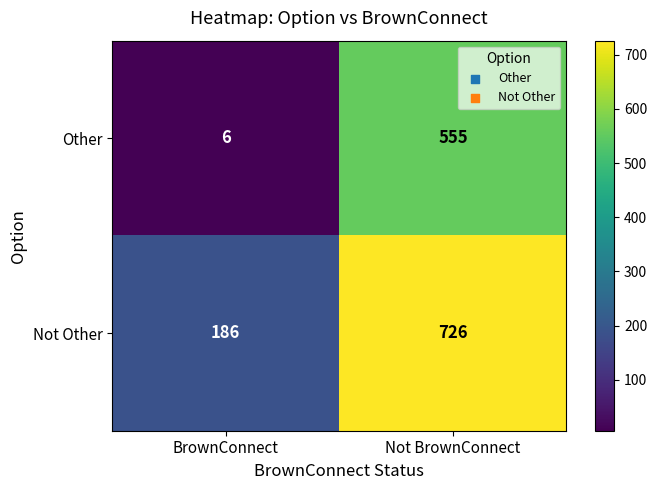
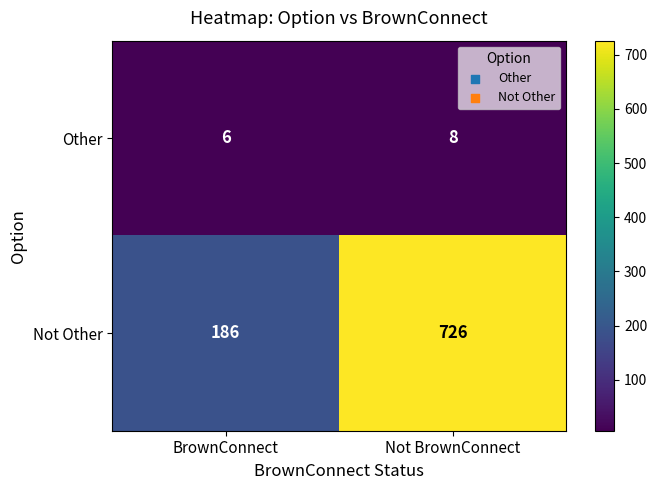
  {
    "Other": {
      "BrownConnect": 6,
-     "Not BrownConnect": 555
+     "Not BrownConnect": 8
    },
    "Not Other": {
      "BrownConnect": 186,
      "Not BrownConnect": 726
    }
  }
